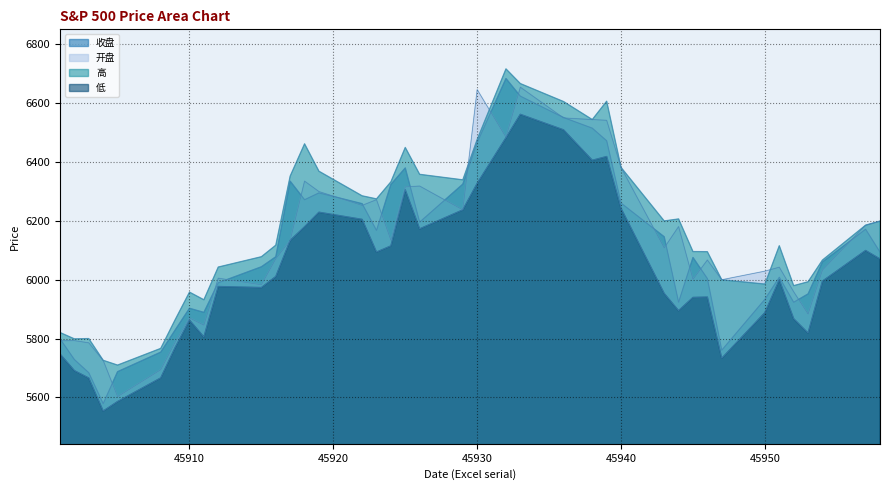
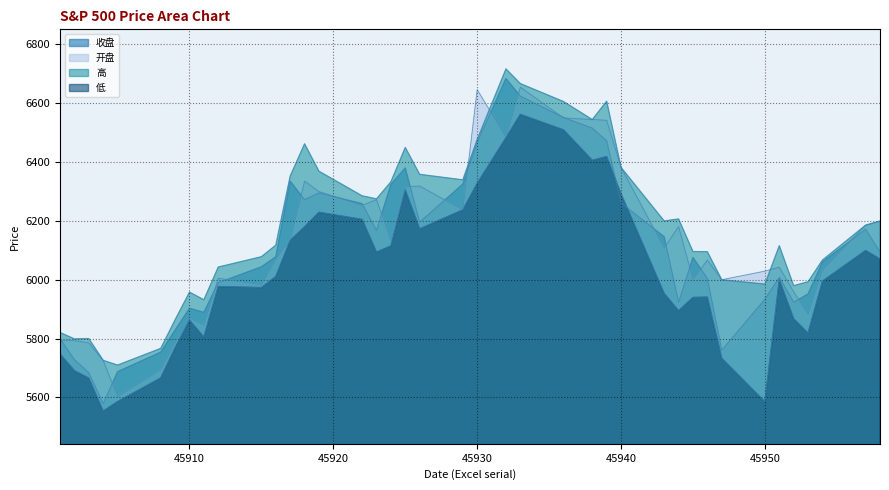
  {
    "开盘": {
      "45930": 6650,
      "45950": 6030
    },
    "低": {
      "45930": 6330,
-     "45940": 6240,
-     "45950": 5890
+     "45940": 6290,
+     "45950": 5590
    }
  }
